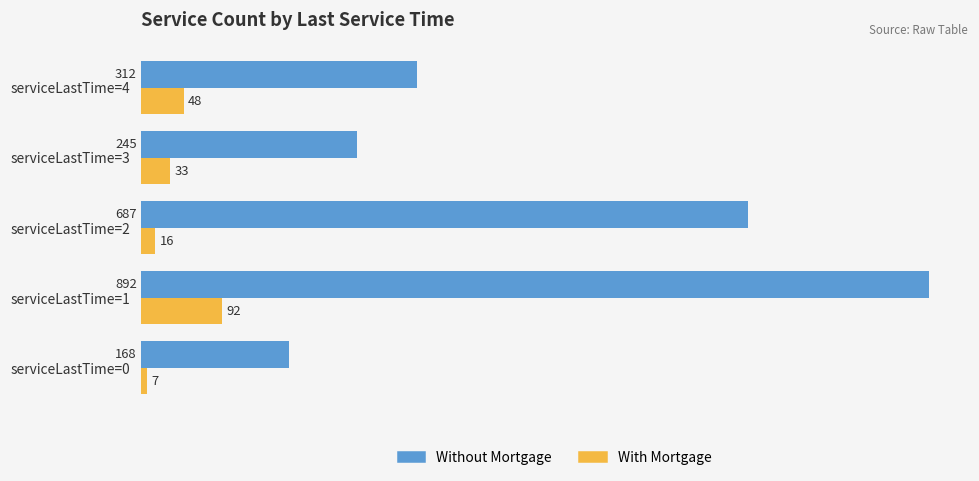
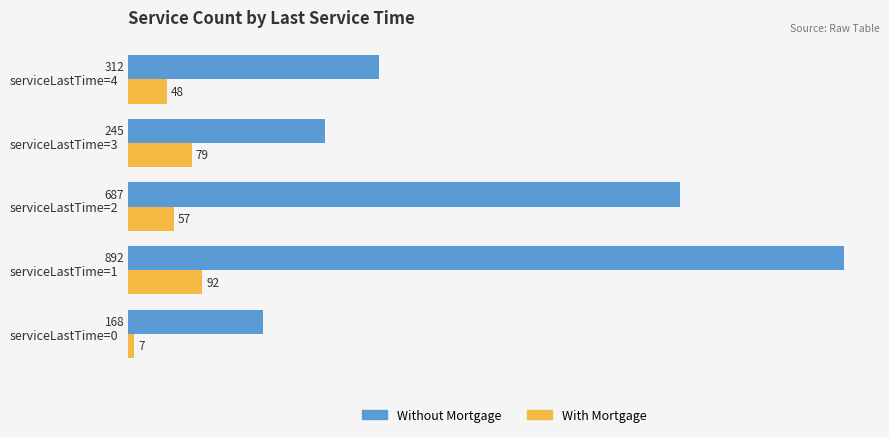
  {
    "With Mortgage": {
      "serviceLastTime=4": 48,
-     "serviceLastTime=3": 33,
-     "serviceLastTime=2": 16,
+     "serviceLastTime=3": 79,
+     "serviceLastTime=2": 57,
      "serviceLastTime=1": 92,
      "serviceLastTime=0": 7
    }
  }
